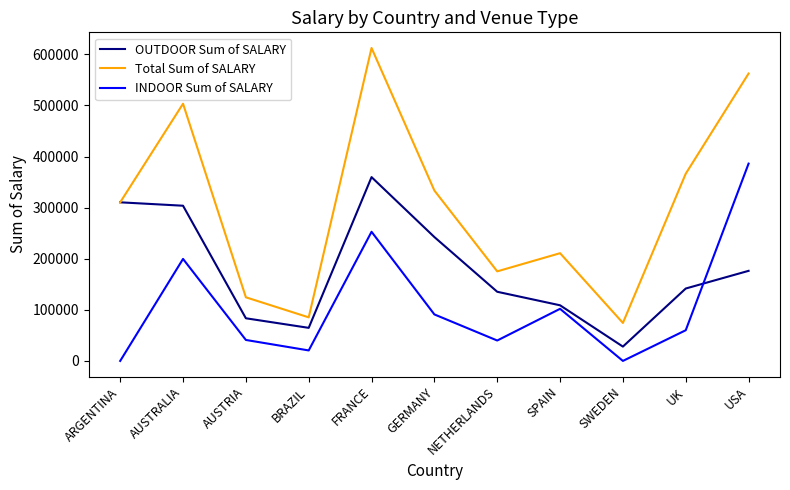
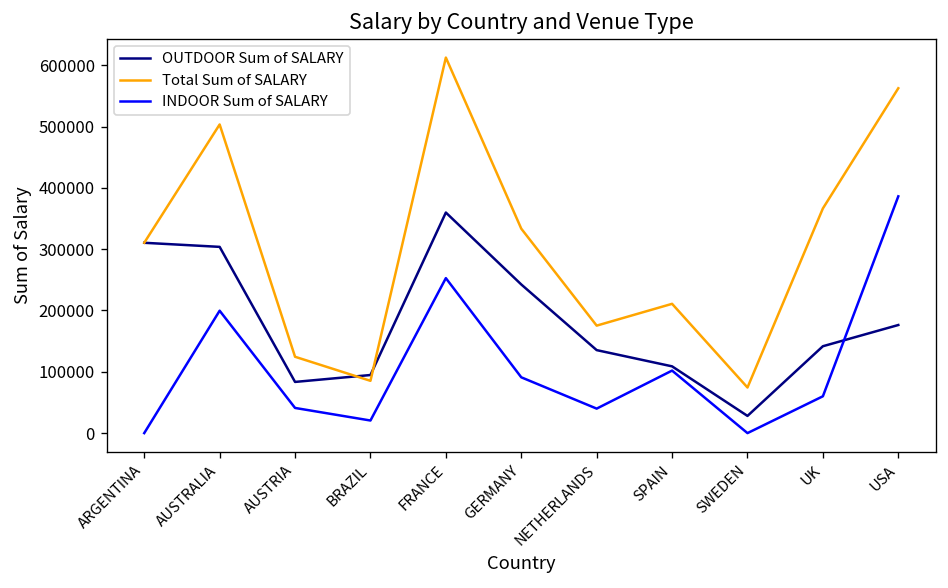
  {
    "OUTDOOR Sum of SALARY": {
      "AUSTRALIA": 300000,
      "AUSTRIA": 80000,
-     "BRAZIL": 60000,
+     "BRAZIL": 90000,
      "FRANCE": 360000,
      "GERMANY": 240000,
      "NETHERLANDS": 140000,
      "SPAIN": 110000,
      "SWEDEN": 30000,
      "UK": 140000,
      "USA": 180000
    },
    "Total Sum of SALARY": {
      "AUSTRALIA": 500000,
      "AUSTRIA": 120000,
      "BRAZIL": 90000,
      "FRANCE": 610000,
      "GERMANY": 330000,
      "NETHERLANDS": 180000,
      "SPAIN": 210000,
      "SWEDEN": 70000,
      "UK": 370000,
      "USA": 560000
    },
    "INDOOR Sum of SALARY": {
      "ARGENTINA": 0,
      "AUSTRALIA": 200000,
      "AUSTRIA": 40000,
      "BRAZIL": 20000,
      "FRANCE": 250000,
      "GERMANY": 90000,
      "NETHERLANDS": 40000,
      "SPAIN": 100000,
      "SWEDEN": 0,
      "UK": 60000,
      "USA": 390000
    }
  }
